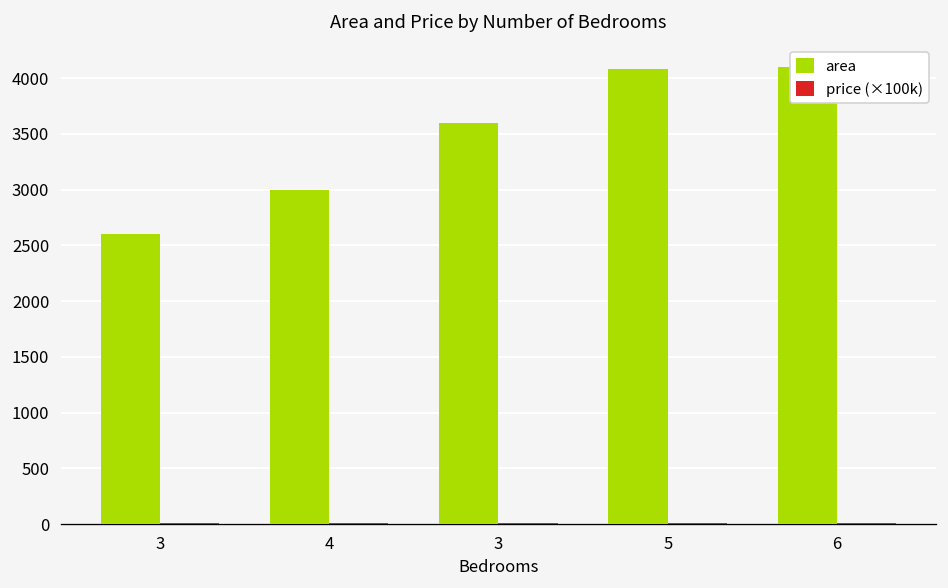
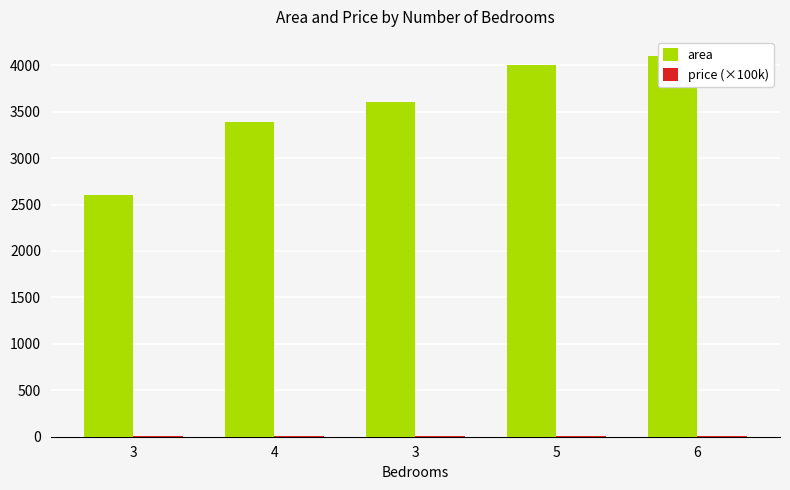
  {
    "area": {
-     "4": 3000,
-     "5": 4100
+     "4": 3400,
+     "5": 4000
    }
  }
